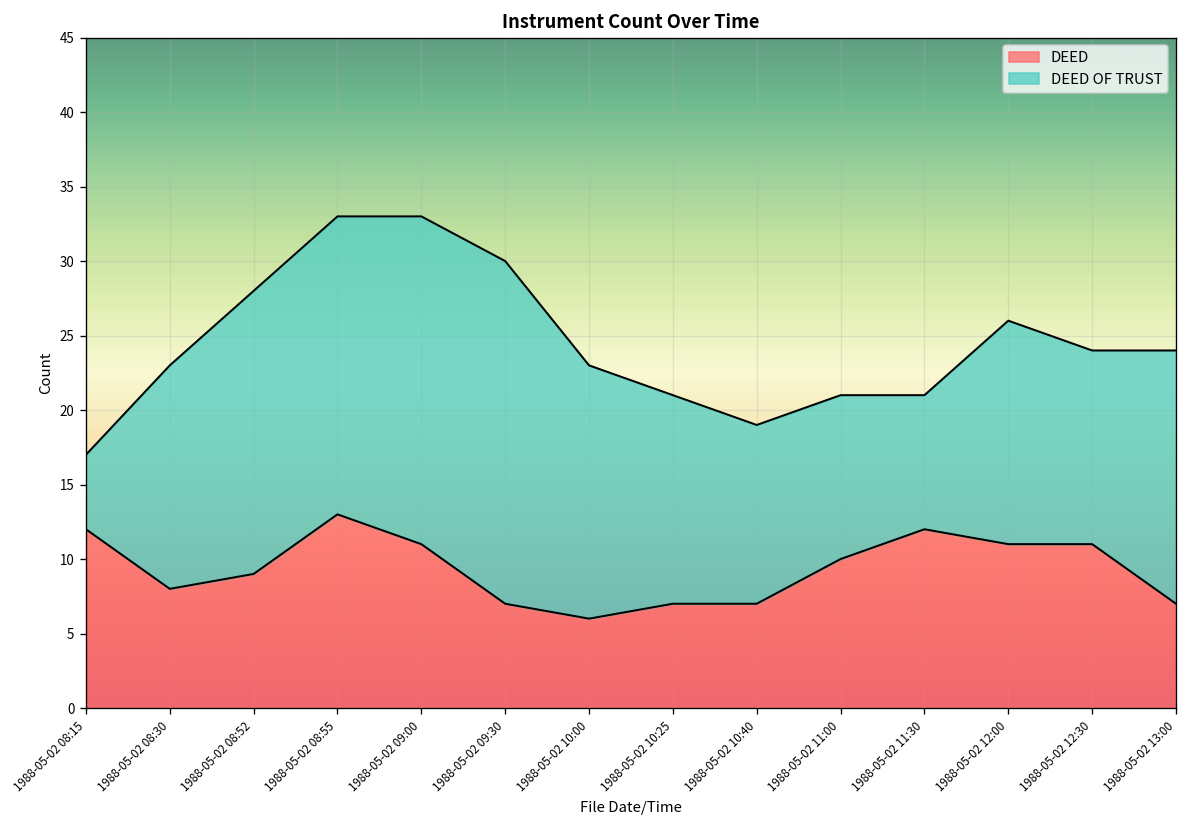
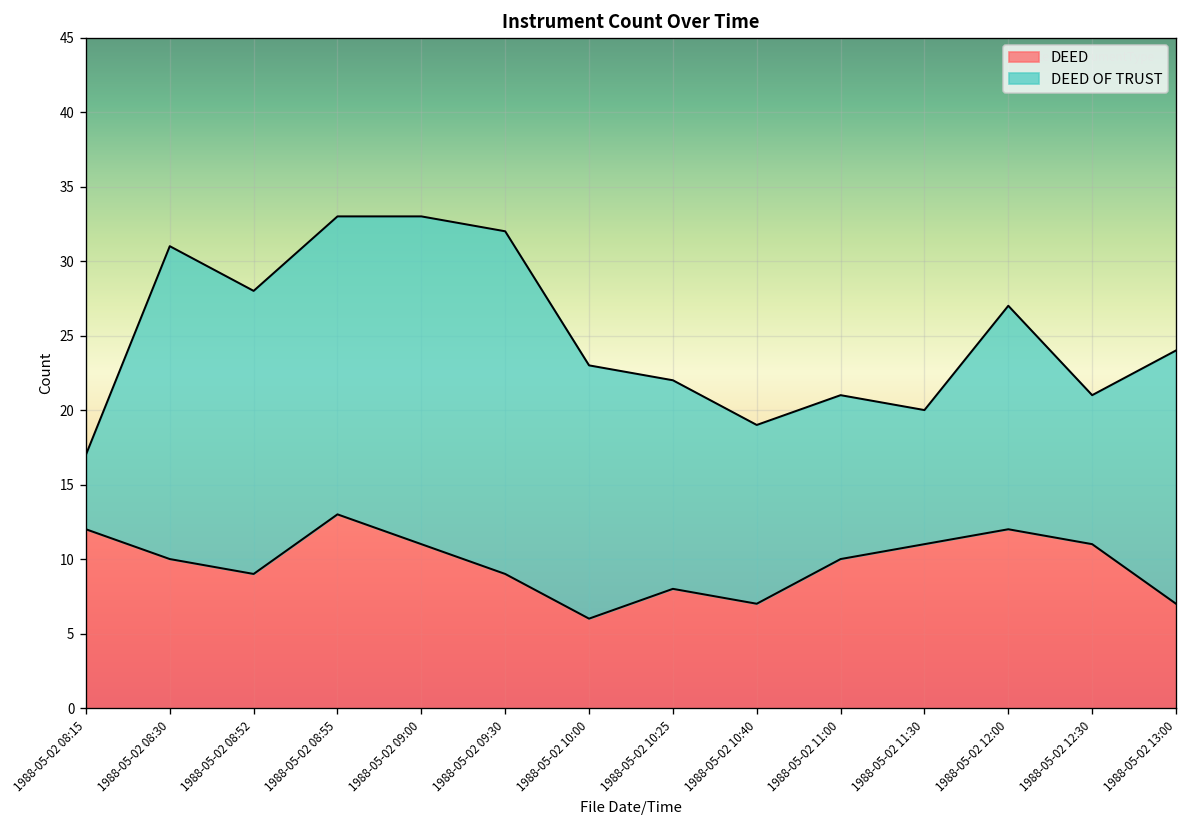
  {
    "DEED": {
      "1988-05-02 08:15": 12,
-     "1988-05-02 08:30": 8,
+     "1988-05-02 08:30": 10,
      "1988-05-02 08:52": 9,
      "1988-05-02 08:55": 13,
      "1988-05-02 09:00": 11,
-     "1988-05-02 09:30": 7,
+     "1988-05-02 09:30": 9,
      "1988-05-02 10:00": 6,
-     "1988-05-02 10:25": 7,
+     "1988-05-02 10:25": 8,
      "1988-05-02 10:40": 7,
      "1988-05-02 11:00": 10,
-     "1988-05-02 11:30": 12,
-     "1988-05-02 12:00": 11,
+     "1988-05-02 11:30": 11,
+     "1988-05-02 12:00": 12,
      "1988-05-02 12:30": 11,
      "1988-05-02 13:00": 7
    },
    "DEED OF TRUST": {
      "1988-05-02 08:15": 5,
-     "1988-05-02 08:30": 15,
+     "1988-05-02 08:30": 21,
      "1988-05-02 08:52": 19,
      "1988-05-02 08:55": 20,
      "1988-05-02 09:00": 22,
      "1988-05-02 09:30": 23,
      "1988-05-02 10:00": 17,
      "1988-05-02 10:25": 14,
      "1988-05-02 10:40": 12,
      "1988-05-02 11:00": 11,
      "1988-05-02 11:30": 9,
      "1988-05-02 12:00": 15,
-     "1988-05-02 12:30": 13,
+     "1988-05-02 12:30": 10,
      "1988-05-02 13:00": 17
    }
  }
